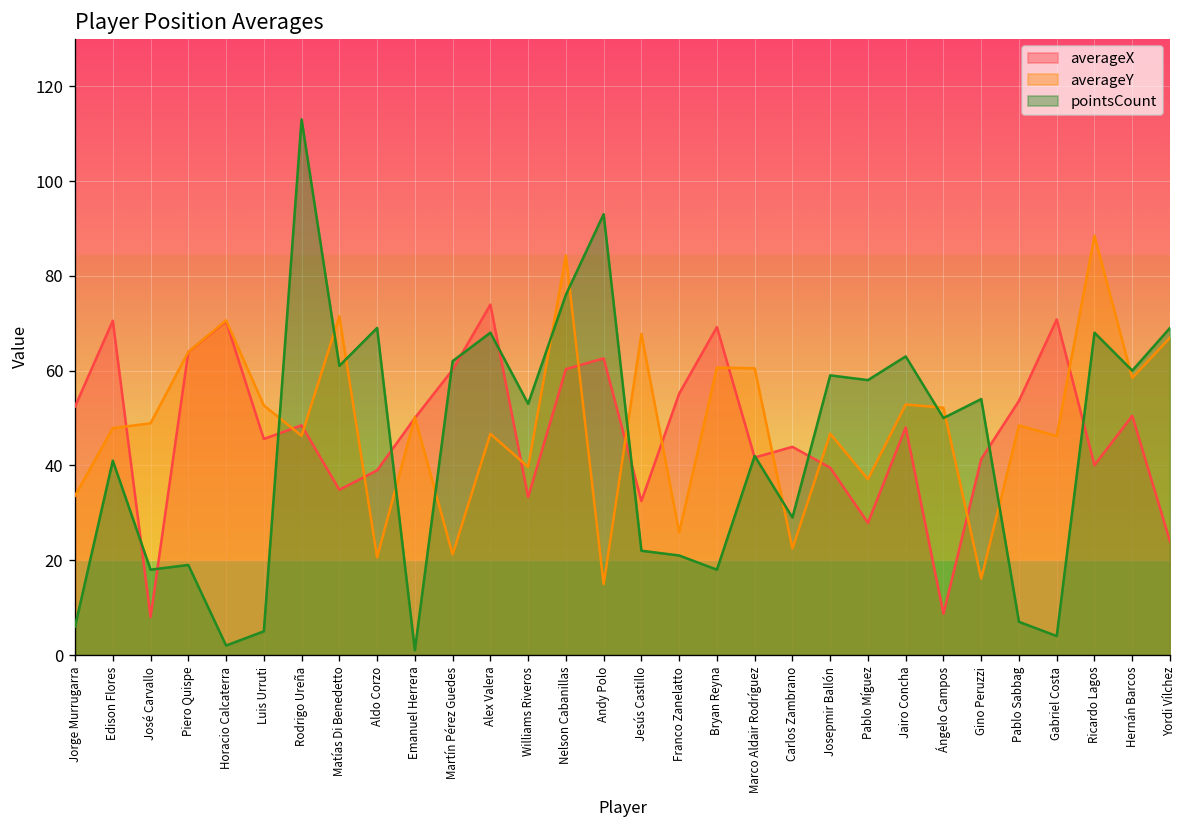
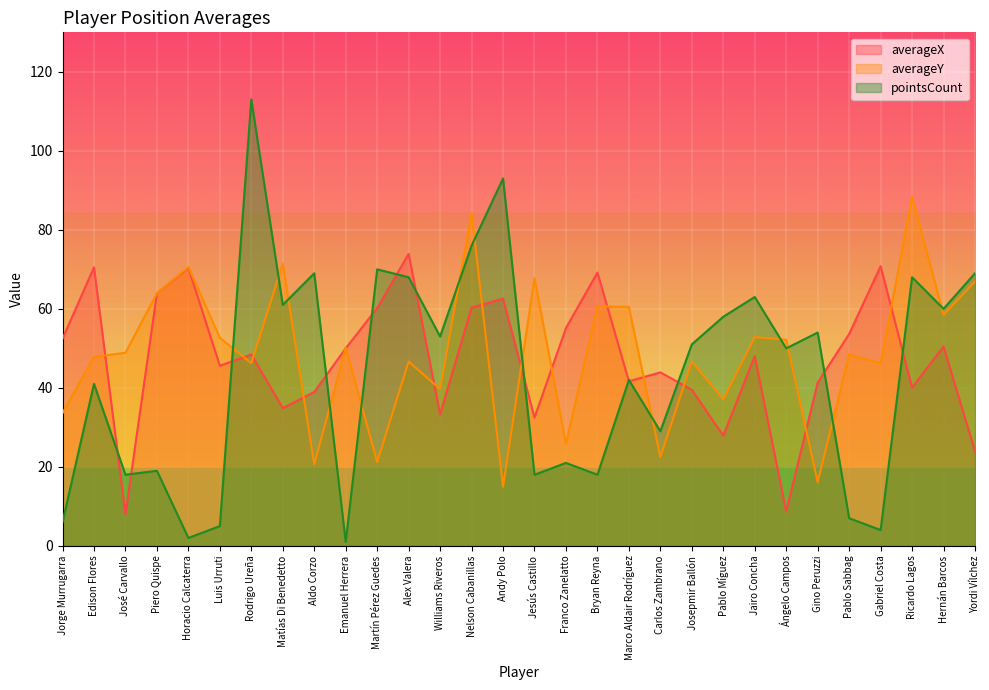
  {
    "pointsCount": {
      "Jorge Murrugarra": 6,
      "Edison Flores": 41,
      "José Carvallo": 18,
      "Piero Quispe": 19,
      "Horacio Calcaterra": 2,
      "Luis Urruti": 5,
      "Rodrigo Ureña": 113,
      "Matías Di Benedetto": 61,
      "Aldo Corzo": 69,
      "Emanuel Herrera": 1,
-     "Martín Pérez Guedes": 62,
+     "Martín Pérez Guedes": 70,
      "Alex Valera": 68,
      "Williams Riveros": 53,
      "Nelson Cabanillas": 76,
      "Andy Polo": 93,
-     "Jesús Castillo": 22,
+     "Jesús Castillo": 18,
      "Franco Zanelatto": 21,
      "Bryan Reyna": 18,
      "Carlos Zambrano": 29,
-     "Josepmir Ballón": 59,
+     "Josepmir Ballón": 51,
      "Pablo Míguez": 58,
      "Jairo Concha": 63,
      "Ángelo Campos": 50,
      "Gino Peruzzi": 54,
      "Pablo Sabbag": 7,
      "Gabriel Costa": 4,
      "Ricardo Lagos": 68,
      "Hernán Barcos": 60,
      "Yordi Vílchez": 69
    }
  }
